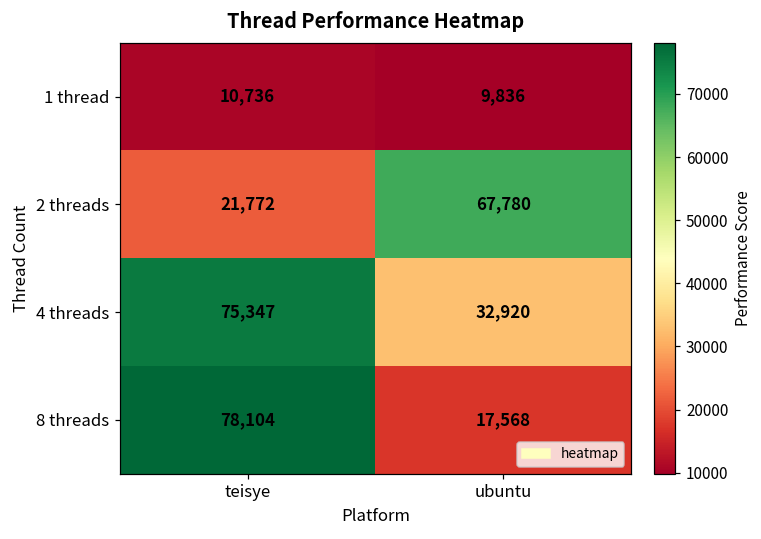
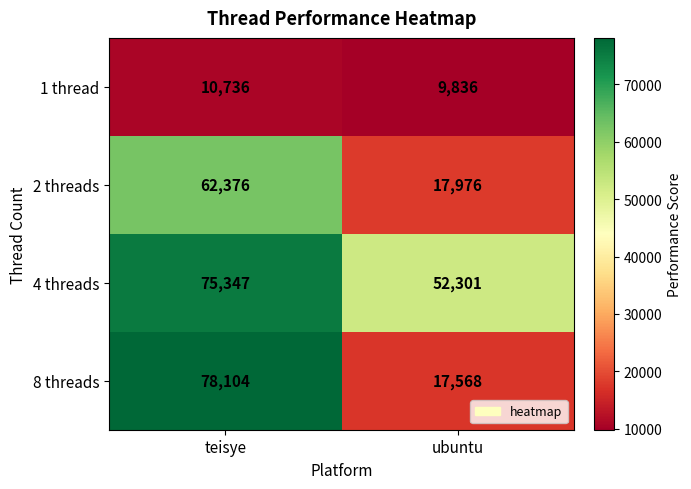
  {
    "1 thread": {
      "teisye": "10,736",
      "ubuntu": "9,836"
    },
    "2 threads": {
-     "teisye": "21,772",
-     "ubuntu": "67,780"
+     "teisye": "62,376",
+     "ubuntu": "17,976"
    },
    "4 threads": {
      "teisye": "75,347",
-     "ubuntu": "32,920"
+     "ubuntu": "52,301"
    },
    "8 threads": {
      "teisye": "78,104",
      "ubuntu": "17,568"
    }
  }
